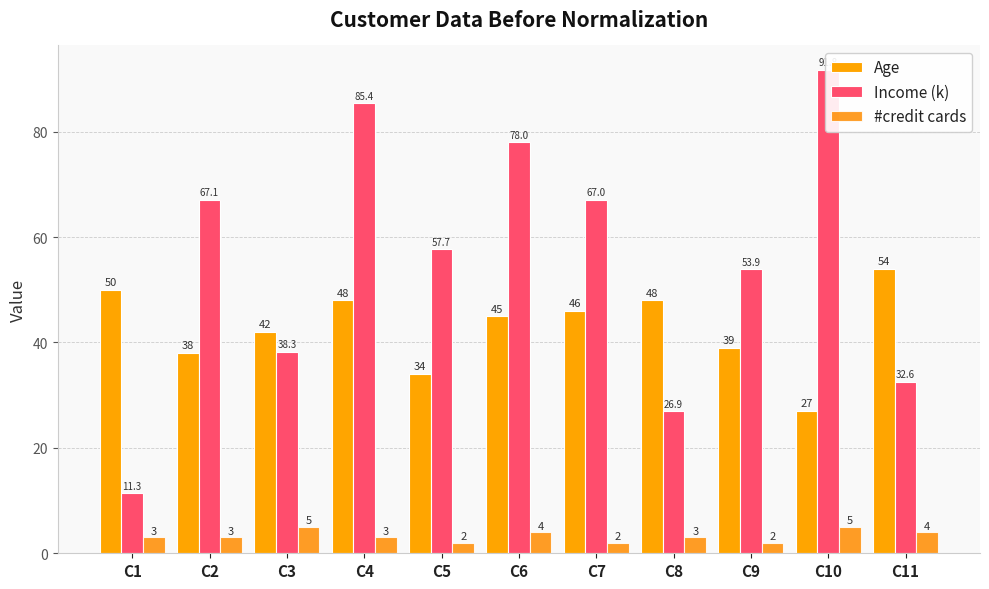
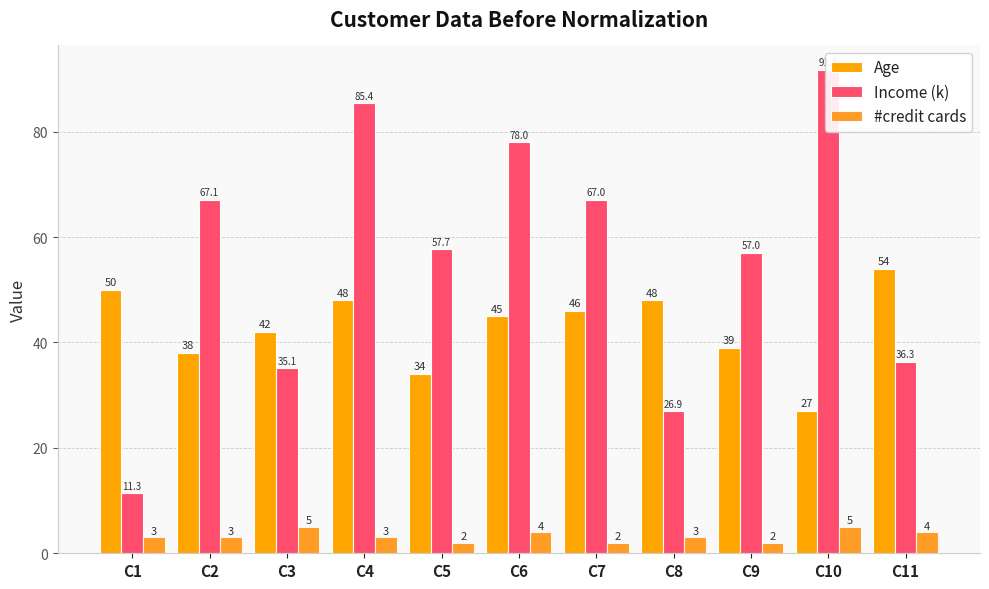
  {
    "Income (k)": {
      "C1": 11.3,
      "C2": 67.1,
-     "C3": 38.3,
+     "C3": 35.1,
      "C4": 85.4,
      "C5": 57.7,
      "C6": 78.0,
      "C7": 67.0,
      "C8": 26.9,
-     "C9": 53.9,
-     "C11": 32.6
+     "C9": 57.0,
+     "C11": 36.3
    }
  }
